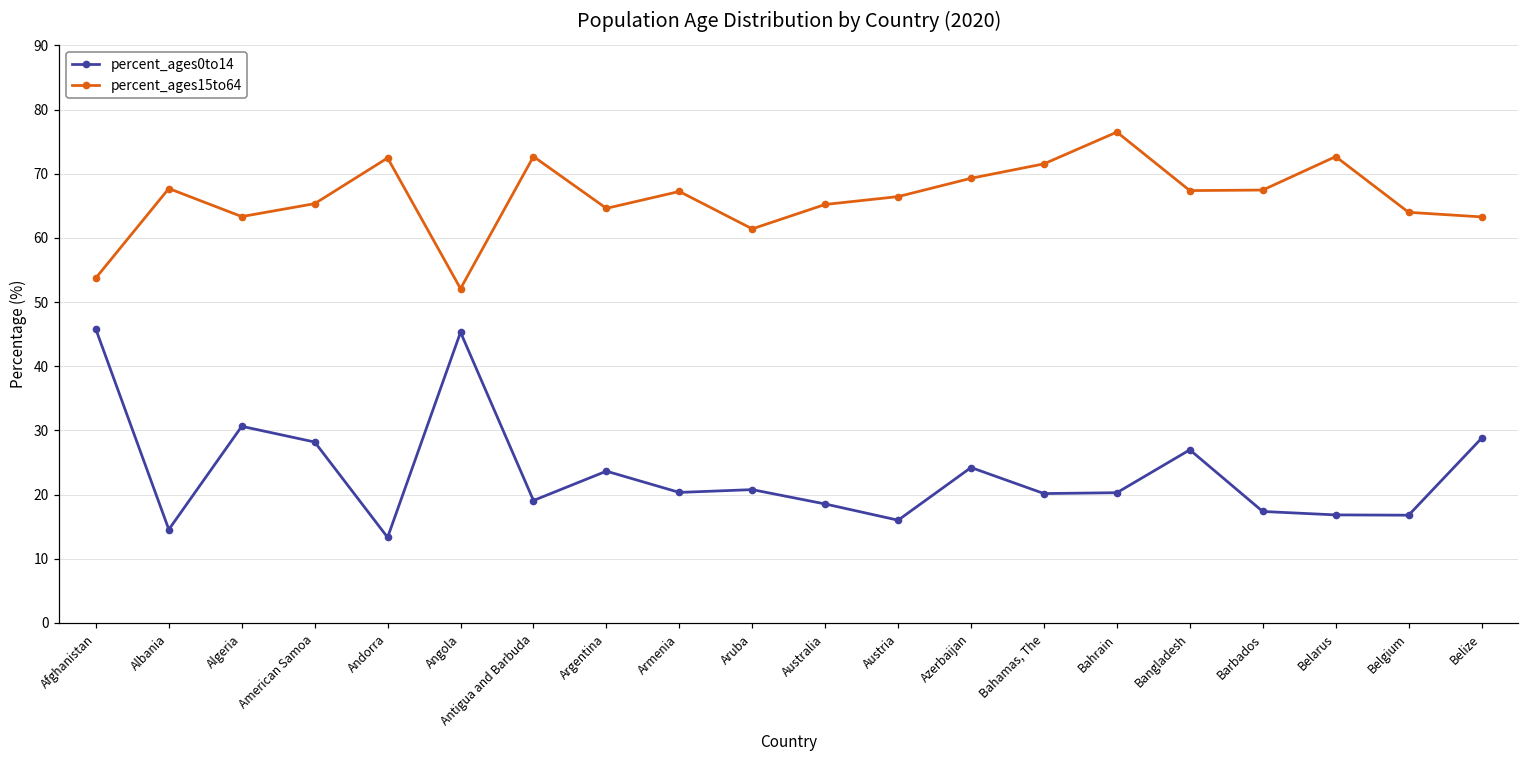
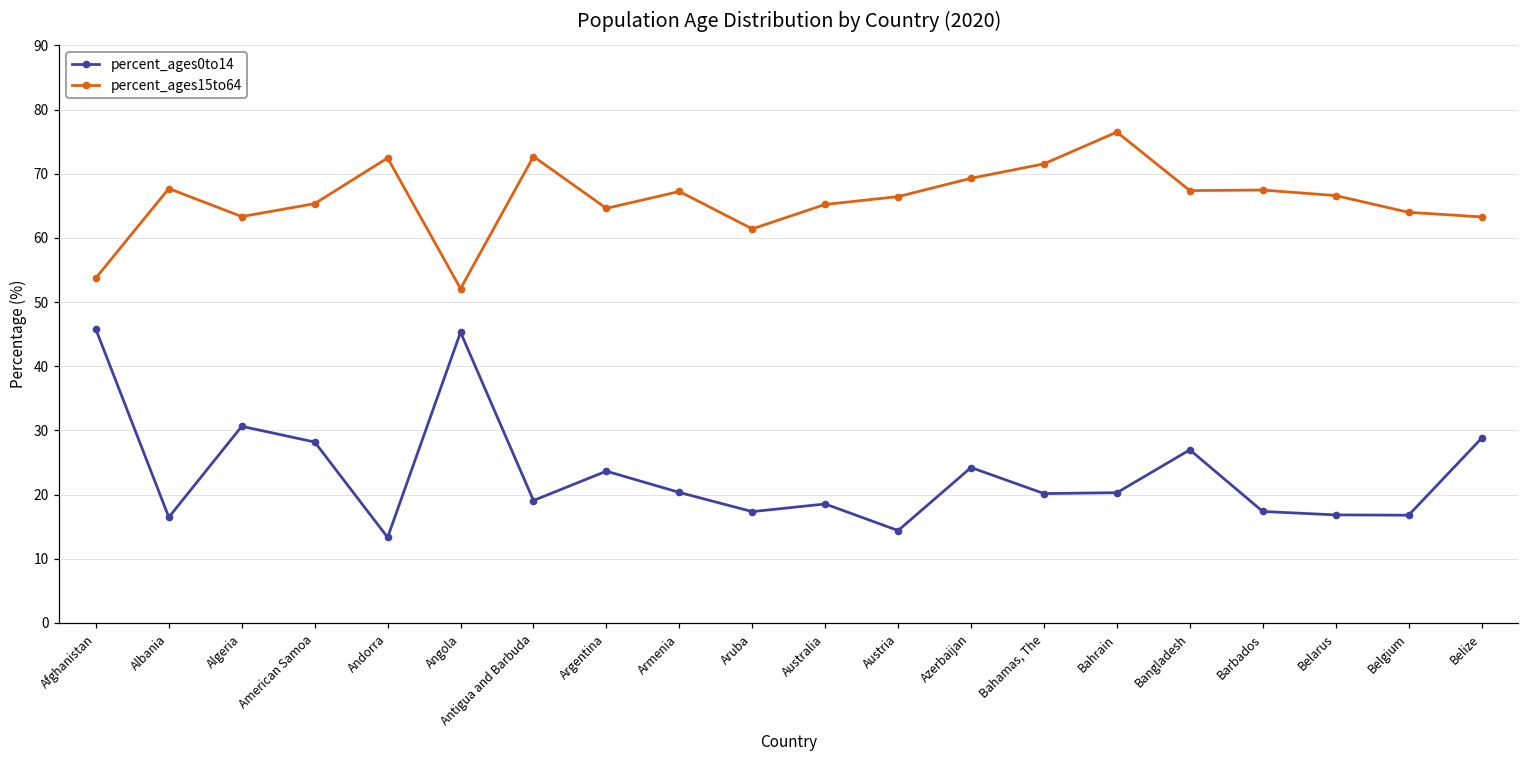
  {
    "percent_ages0to14": {
      "Afghanistan": 46,
-     "Albania": 15,
+     "Albania": 16,
      "Algeria": 31,
      "American Samoa": 28,
      "Andorra": 13,
      "Angola": 45,
      "Antigua and Barbuda": 19,
      "Argentina": 24,
      "Armenia": 20,
-     "Aruba": 21,
+     "Aruba": 17,
      "Australia": 19,
-     "Austria": 16,
+     "Austria": 14,
      "Azerbaijan": 24,
      "Bahamas, The": 20,
      "Bahrain": 20,
      "Bangladesh": 27,
      "Barbados": 17,
      "Belarus": 17,
      "Belgium": 17,
      "Belize": 29
    },
    "percent_ages15to64": {
      "Afghanistan": 54,
      "Albania": 68,
      "Algeria": 63,
      "American Samoa": 65,
      "Andorra": 72,
      "Angola": 52,
      "Antigua and Barbuda": 73,
      "Argentina": 65,
      "Armenia": 67,
      "Aruba": 61,
      "Australia": 65,
      "Austria": 66,
      "Azerbaijan": 69,
      "Bahamas, The": 72,
      "Bahrain": 77,
      "Bangladesh": 67,
      "Barbados": 67,
-     "Belarus": 73,
+     "Belarus": 67,
      "Belgium": 64,
      "Belize": 63
    }
  }
